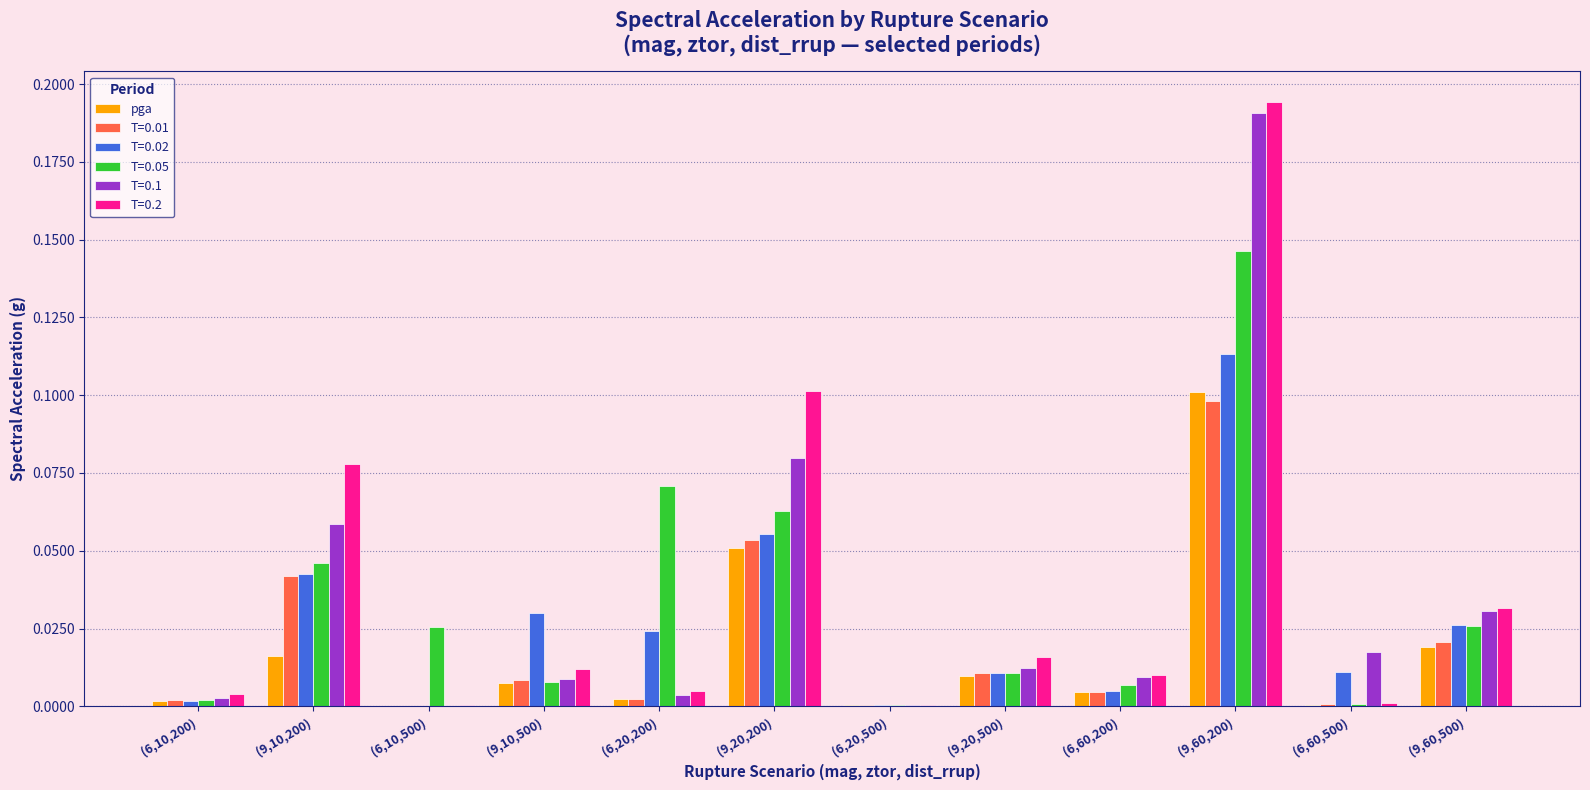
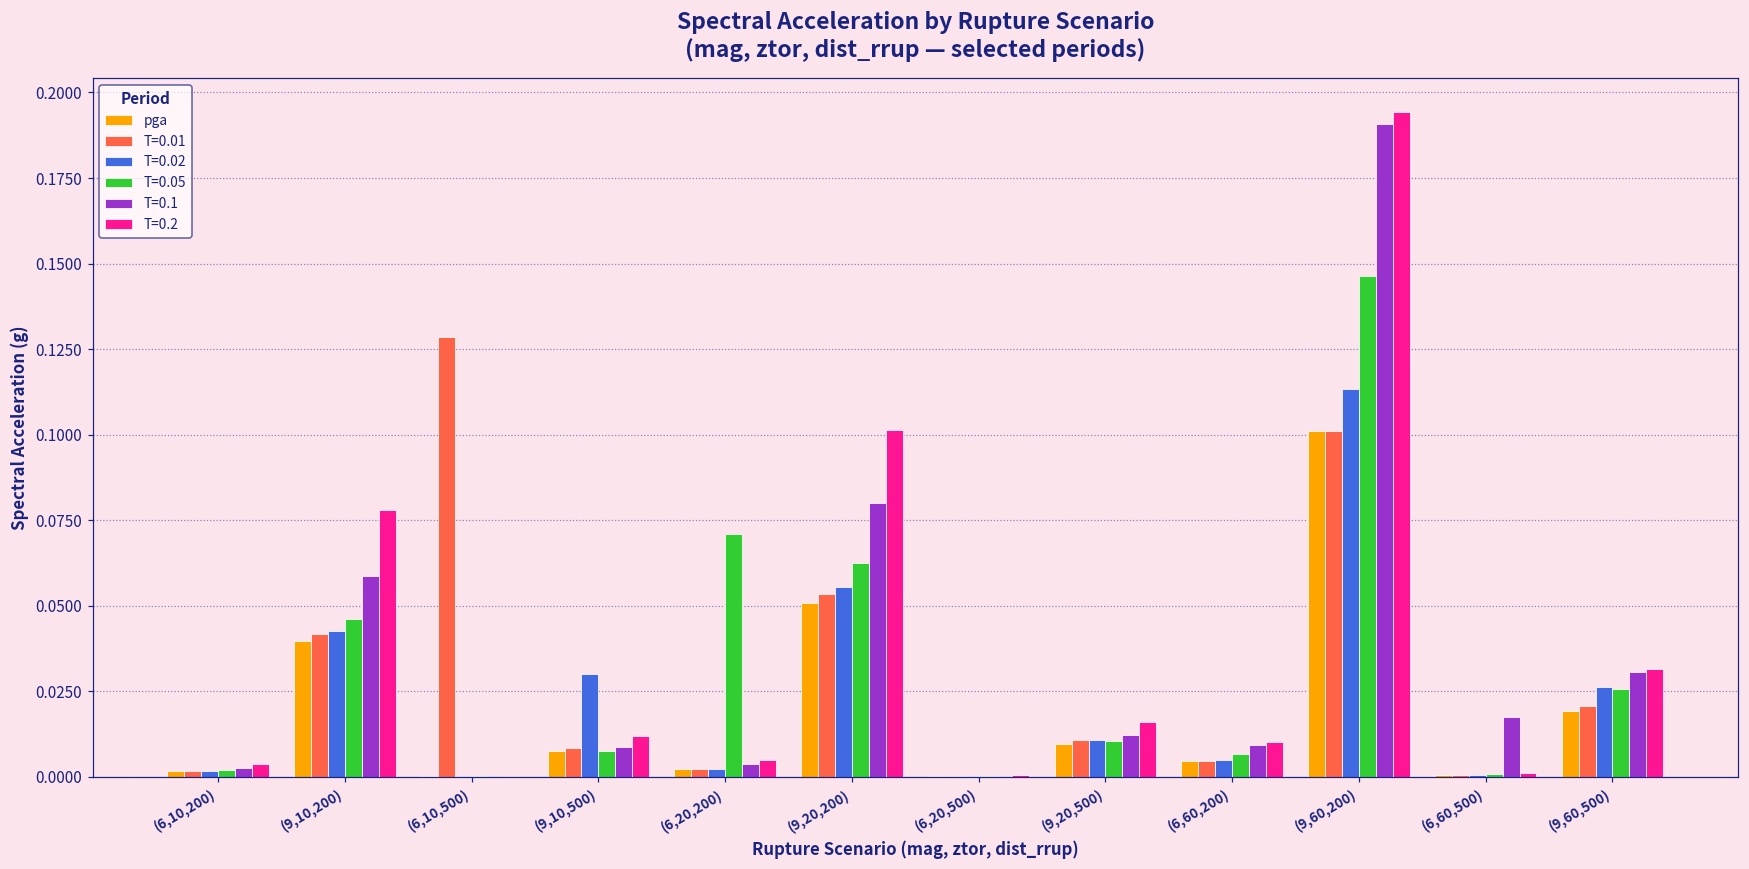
  {
    "pga": {
      "(6,10,200)": 0.002,
-     "(9,10,200)": 0.016,
+     "(9,10,200)": 0.040,
      "(9,10,500)": 0.008,
      "(6,20,200)": 0.002,
      "(9,20,200)": 0.051,
      "(9,20,500)": 0.010,
      "(6,60,200)": 0.005,
      "(9,60,200)": 0.101,
      "(9,60,500)": 0.019
    },
    "T=0.01": {
      "(6,10,200)": 0.002,
      "(9,10,200)": 0.042,
-     "(6,10,500)": 0.000,
+     "(6,10,500)": 0.128,
      "(9,10,500)": 0.008,
      "(6,20,200)": 0.002,
      "(9,20,200)": 0.053,
      "(9,20,500)": 0.011,
      "(6,60,200)": 0.005,
-     "(9,60,200)": 0.098,
+     "(9,60,200)": 0.101,
      "(9,60,500)": 0.021
    },
    "T=0.02": {
      "(6,10,200)": 0.002,
      "(9,10,200)": 0.043,
      "(9,10,500)": 0.030,
-     "(6,20,200)": 0.024,
+     "(6,20,200)": 0.002,
      "(9,20,200)": 0.055,
      "(9,20,500)": 0.011,
      "(6,60,200)": 0.005,
      "(9,60,200)": 0.113,
-     "(6,60,500)": 0.011,
+     "(6,60,500)": 0.001,
      "(9,60,500)": 0.026
    },
    "T=0.05": {
      "(6,10,200)": 0.002,
      "(9,10,200)": 0.046,
-     "(6,10,500)": 0.026,
+     "(6,10,500)": 0.000,
      "(9,10,500)": 0.008,
      "(6,20,200)": 0.071,
      "(9,20,200)": 0.063,
      "(9,20,500)": 0.011,
      "(6,60,200)": 0.007,
      "(9,60,200)": 0.146,
      "(9,60,500)": 0.026
    },
    "T=0.1": {
      "(6,10,200)": 0.003,
      "(9,10,200)": 0.059,
      "(9,10,500)": 0.009,
      "(6,20,200)": 0.004,
      "(9,20,200)": 0.080,
      "(9,20,500)": 0.012,
      "(6,60,200)": 0.009,
      "(9,60,200)": 0.191,
      "(6,60,500)": 0.017,
      "(9,60,500)": 0.031
    },
    "T=0.2": {
      "(6,10,200)": 0.004,
      "(9,10,200)": 0.078,
      "(9,10,500)": 0.012,
      "(6,20,200)": 0.005,
      "(9,20,200)": 0.101,
      "(9,20,500)": 0.016,
      "(6,60,200)": 0.010,
      "(9,60,200)": 0.194,
      "(6,60,500)": 0.001,
      "(9,60,500)": 0.032
    }
  }
